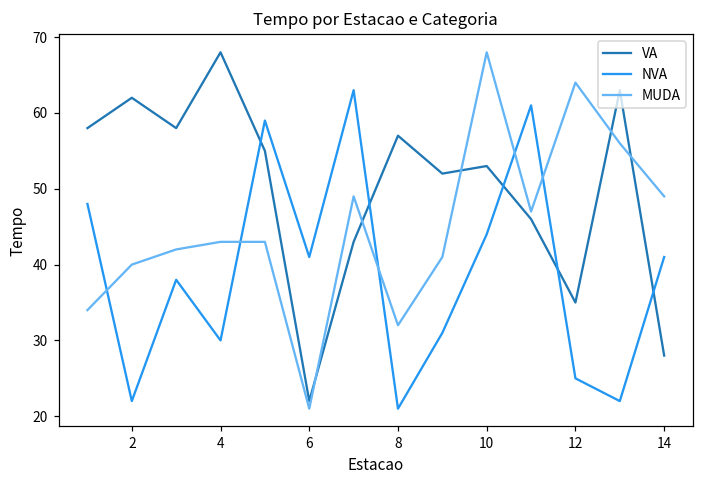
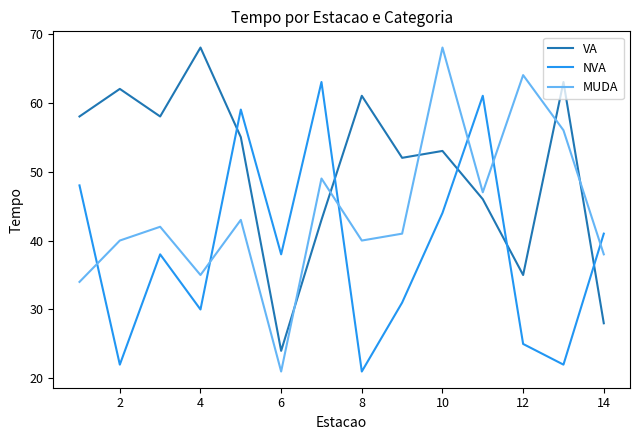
  {
    "VA": {
      "2": 62,
      "4": 68,
-     "6": 22,
-     "8": 57,
+     "6": 24,
+     "8": 61,
      "10": 53,
      "12": 35,
      "14": 28
    },
    "NVA": {
      "2": 22,
      "4": 30,
-     "6": 41,
+     "6": 38,
      "8": 21,
      "10": 44,
      "12": 25,
      "14": 41
    },
    "MUDA": {
      "2": 40,
-     "4": 43,
+     "4": 35,
      "6": 21,
-     "8": 32,
+     "8": 40,
      "10": 68,
      "12": 64,
-     "14": 49
+     "14": 38
    }
  }
